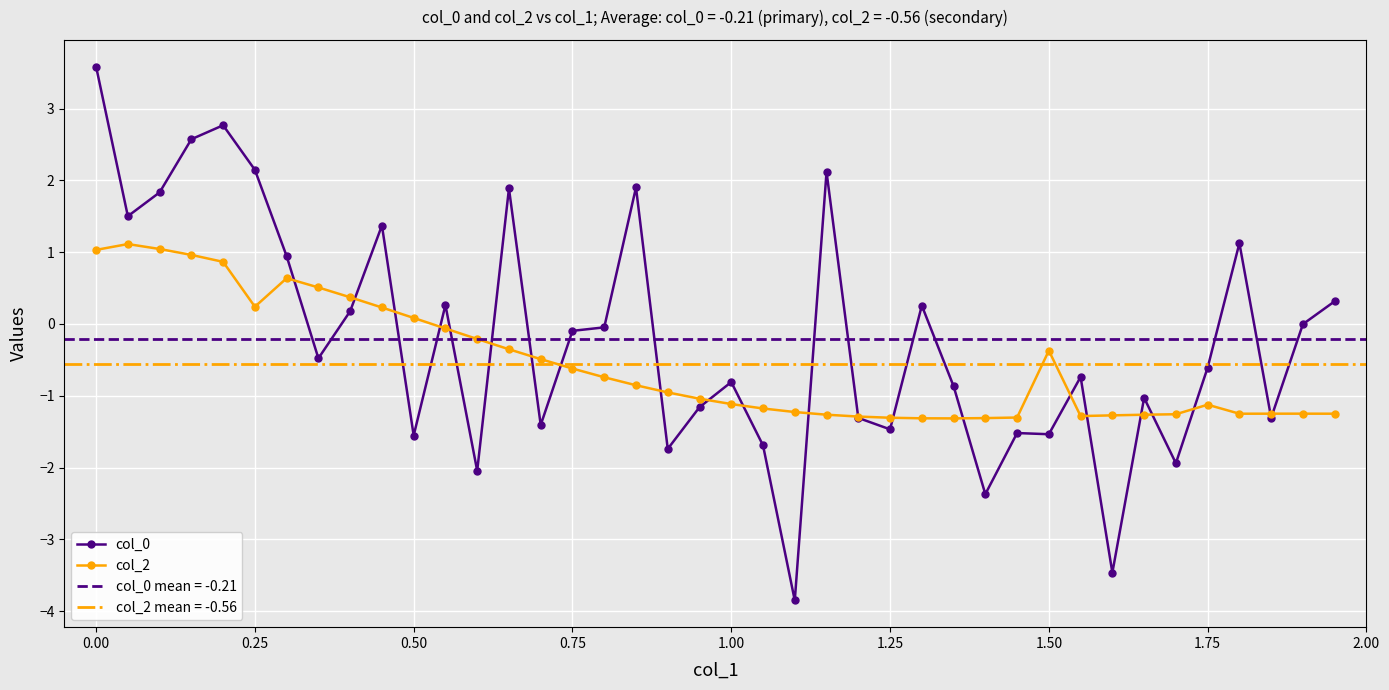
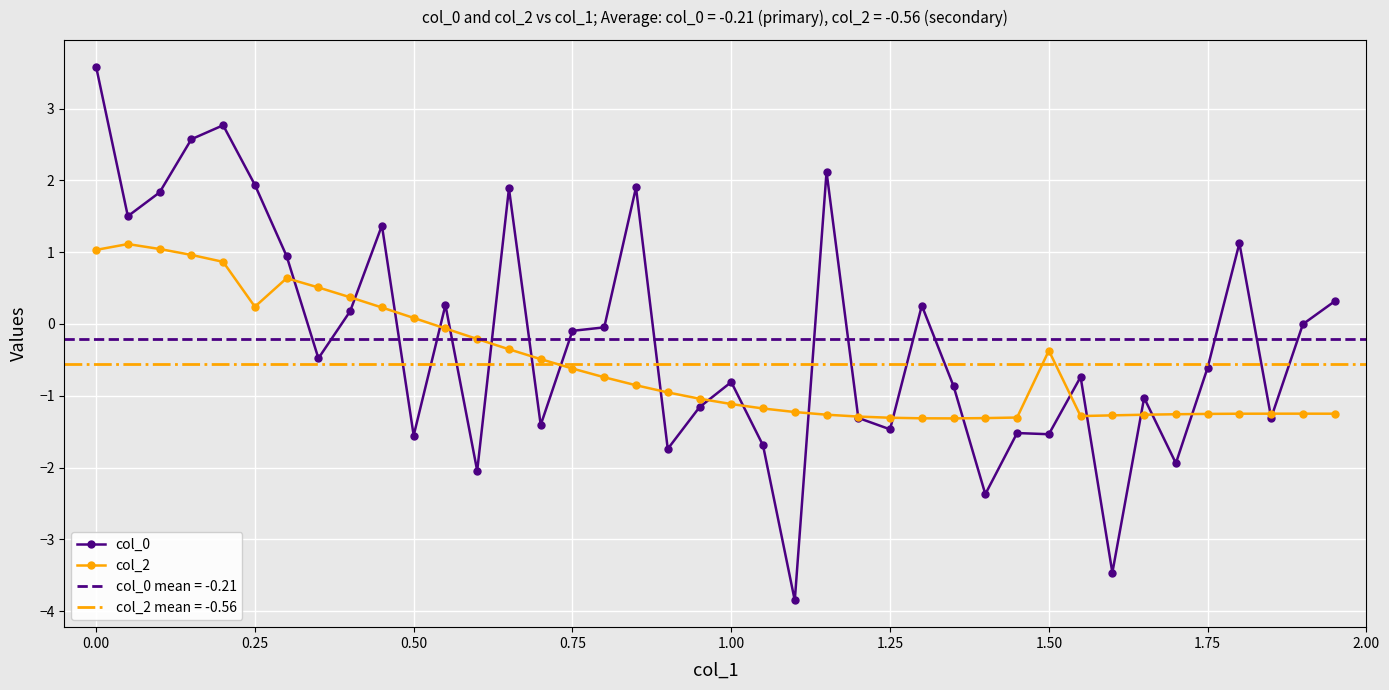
  {
    "col_0": {
      "0.00": 3.6,
-     "0.25": 2.1,
+     "0.25": 1.9,
      "0.50": -1.6,
      "0.75": -0.1,
      "1.00": -0.8,
      "1.25": -1.5,
      "1.50": -1.5,
      "1.75": -0.6
    },
    "col_2": {
      "0.00": 1.0,
      "0.25": 0.2,
      "0.50": 0.1,
      "0.75": -0.6,
      "1.00": -1.1,
      "1.25": -1.3,
      "1.50": -0.4,
-     "1.75": -1.1
+     "1.75": -1.3
    }
  }
